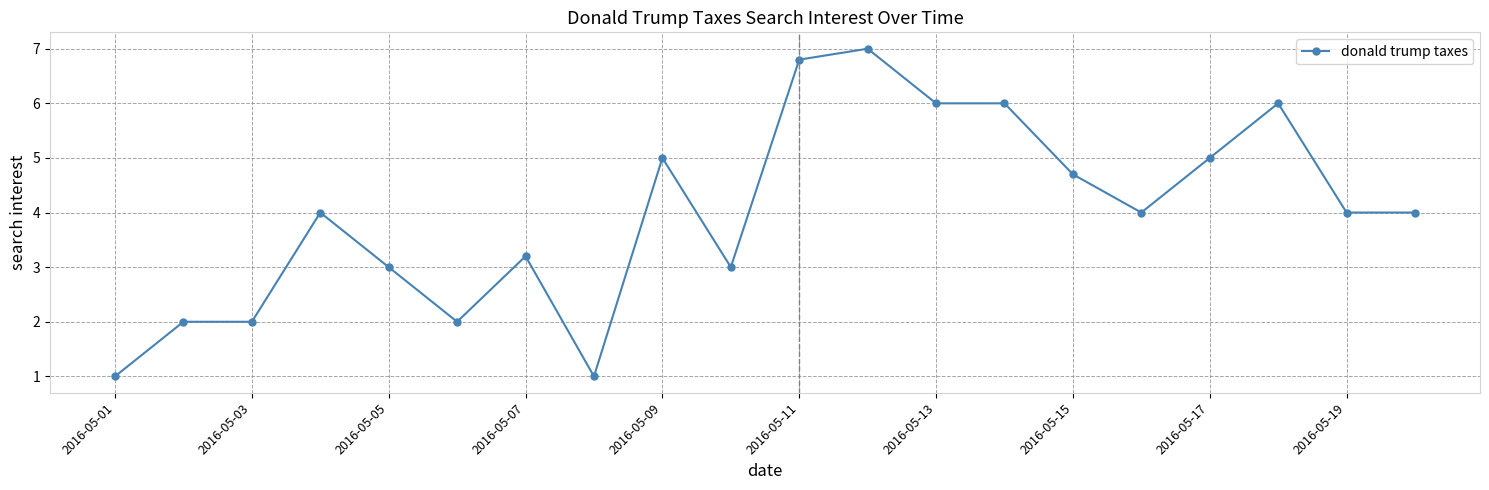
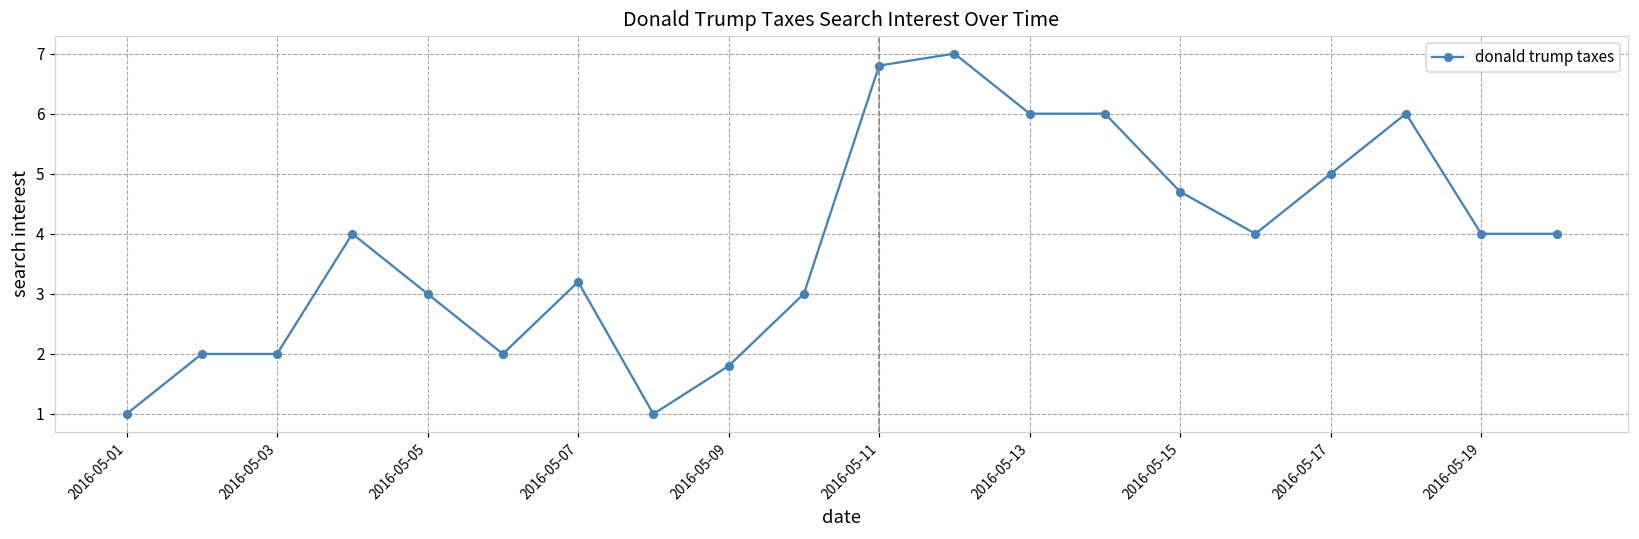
  {
    "2016-05-01": 1.0,
    "2016-05-03": 2.0,
    "2016-05-05": 3.0,
    "2016-05-07": 3.2,
-   "2016-05-09": 5.0,
+   "2016-05-09": 1.8,
    "2016-05-11": 6.8,
    "2016-05-13": 6.0,
    "2016-05-15": 4.7,
    "2016-05-17": 5.0,
    "2016-05-19": 4.0
  }
